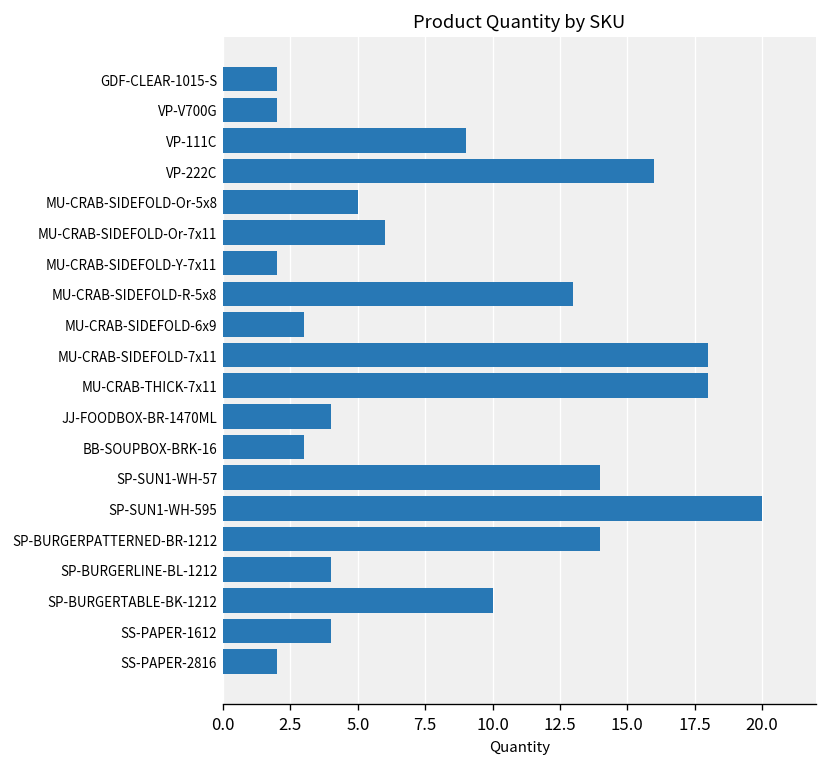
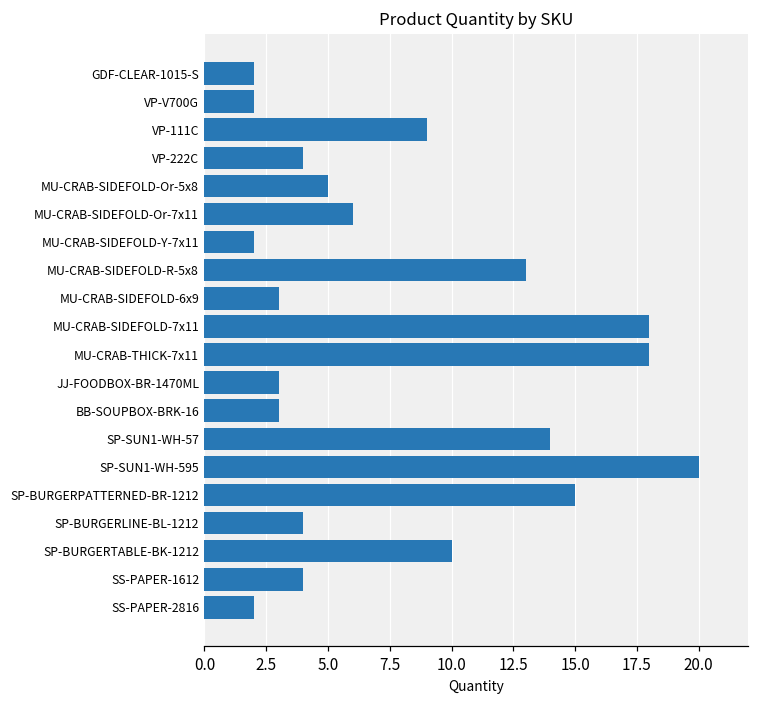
  {
    "GDF-CLEAR-1015-S": 2,
    "VP-V700G": 2,
    "VP-111C": 9,
-   "VP-222C": 16,
+   "VP-222C": 4,
    "MU-CRAB-SIDEFOLD-Or-5x8": 5,
    "MU-CRAB-SIDEFOLD-Or-7x11": 6,
    "MU-CRAB-SIDEFOLD-Y-7x11": 2,
    "MU-CRAB-SIDEFOLD-R-5x8": 13,
    "MU-CRAB-SIDEFOLD-6x9": 3,
    "MU-CRAB-SIDEFOLD-7x11": 18,
    "MU-CRAB-THICK-7x11": 18,
-   "JJ-FOODBOX-BR-1470ML": 4,
+   "JJ-FOODBOX-BR-1470ML": 3,
    "BB-SOUPBOX-BRK-16": 3,
    "SP-SUN1-WH-57": 14,
    "SP-SUN1-WH-595": 20,
-   "SP-BURGERPATTERNED-BR-1212": 14,
+   "SP-BURGERPATTERNED-BR-1212": 15,
    "SP-BURGERLINE-BL-1212": 4,
    "SP-BURGERTABLE-BK-1212": 10,
    "SS-PAPER-1612": 4,
    "SS-PAPER-2816": 2
  }
